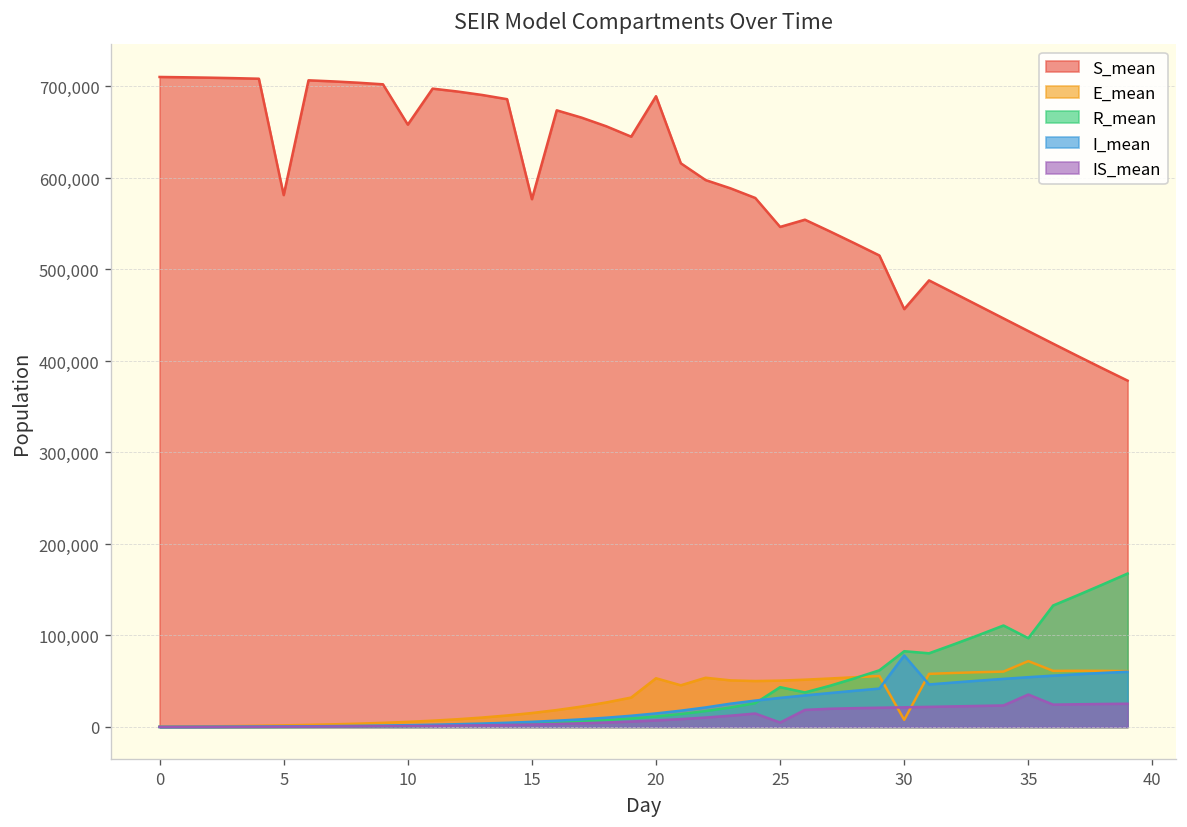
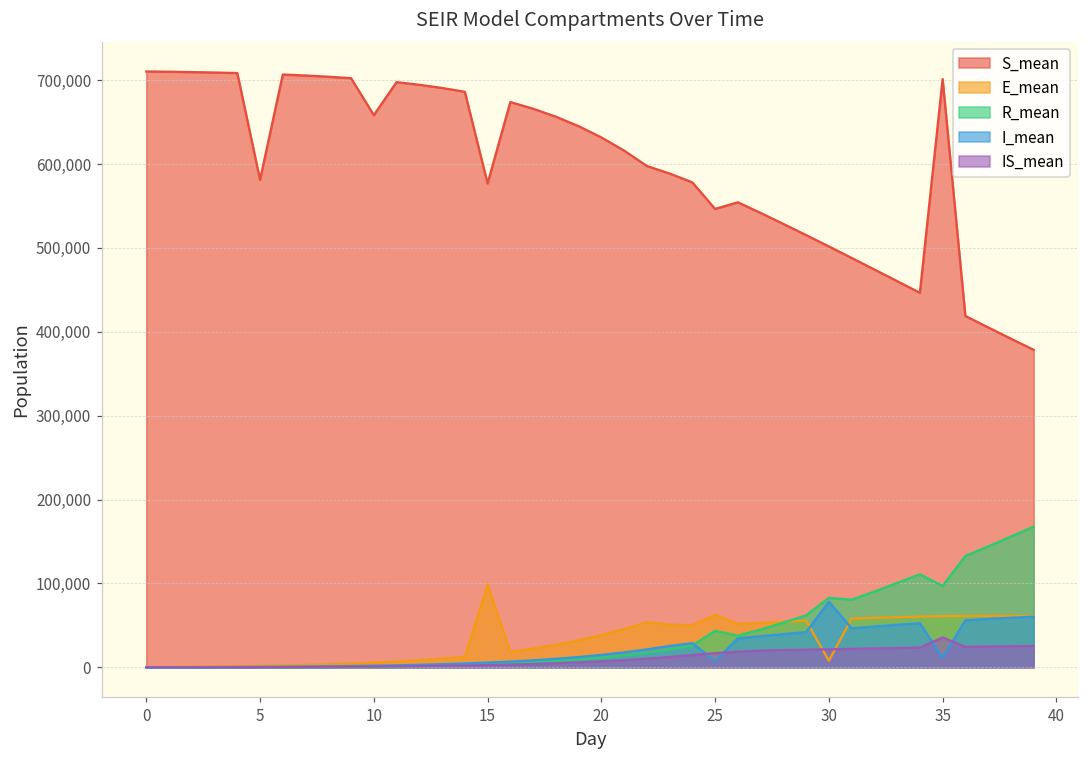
  {
    "S_mean": {
      "0": "710,000",
      "5": "580,000",
      "10": "660,000",
      "15": "580,000",
-     "20": "690,000",
+     "20": "630,000",
      "25": "550,000",
-     "30": "460,000",
-     "35": "430,000"
+     "30": "500,000",
+     "35": "700,000"
    },
    "E_mean": {
      "10": "10,000",
-     "15": "20,000",
-     "20": "50,000",
-     "25": "50,000",
+     "15": "100,000",
+     "20": "40,000",
+     "25": "60,000",
      "30": "10,000",
-     "35": "70,000"
+     "35": "60,000"
    },
    "R_mean": {
      "25": "40,000",
      "30": "80,000",
      "35": "100,000"
    },
    "I_mean": {
-     "25": "30,000",
+     "25": "10,000",
      "30": "80,000",
-     "35": "50,000"
+     "35": "10,000"
    },
    "IS_mean": {
      "20": "10,000",
-     "25": "0",
+     "25": "20,000",
      "30": "20,000",
      "35": "40,000"
    }
  }
